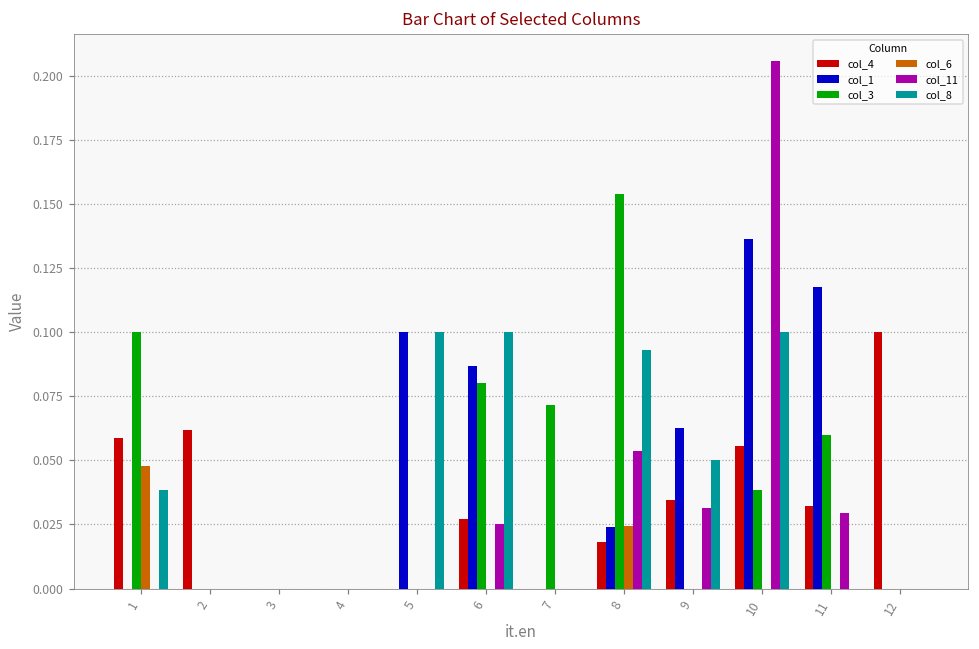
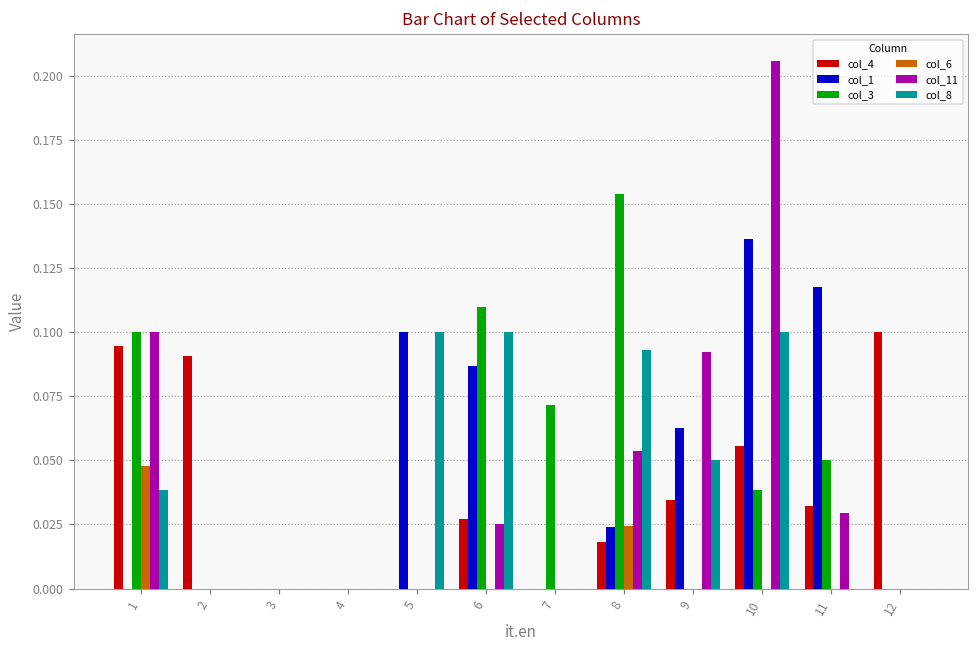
  {
    "col_4": {
-     "1": 0.059,
-     "2": 0.062,
+     "1": 0.095,
+     "2": 0.091,
      "3": 0.000,
      "4": 0.000,
      "5": 0.000,
      "6": 0.027,
      "7": 0.000,
      "8": 0.018,
      "9": 0.034,
      "10": 0.056,
      "11": 0.032,
      "12": 0.100
    },
    "col_1": {
      "1": 0.000,
      "2": 0.000,
      "3": 0.000,
      "4": 0.000,
      "5": 0.100,
      "6": 0.087,
      "7": 0.000,
      "8": 0.024,
      "9": 0.063,
      "10": 0.136,
      "11": 0.118,
      "12": 0.000
    },
    "col_3": {
      "1": 0.10,
      "2": 0.00,
      "3": 0.00,
      "4": 0.00,
      "5": 0.00,
-     "6": 0.08,
+     "6": 0.11,
      "7": 0.071,
      "8": 0.154,
      "9": 0.00,
      "10": 0.038,
-     "11": 0.06,
+     "11": 0.05,
      "12": 0.00
    },
    "col_6": {
      "1": 0.048,
      "2": 0.000,
      "3": 0.000,
      "4": 0.000,
      "5": 0.000,
      "6": 0.000,
      "7": 0.000,
      "8": 0.024,
      "9": 0.000,
      "10": 0.000,
      "11": 0.000,
      "12": 0.000
    },
    "col_11": {
-     "1": 0.0,
+     "1": 0.1,
      "2": 0.000,
      "3": 0.000,
      "4": 0.000,
      "5": 0.000,
      "6": 0.025,
      "7": 0.000,
      "8": 0.054,
-     "9": 0.031,
+     "9": 0.092,
      "10": 0.206,
      "11": 0.029,
      "12": 0.000
    },
    "col_8": {
      "1": 0.038,
      "2": 0.000,
      "3": 0.000,
      "4": 0.000,
      "5": 0.100,
      "6": 0.100,
      "7": 0.000,
      "8": 0.093,
      "9": 0.050,
      "10": 0.100,
      "11": 0.000,
      "12": 0.000
    }
  }
